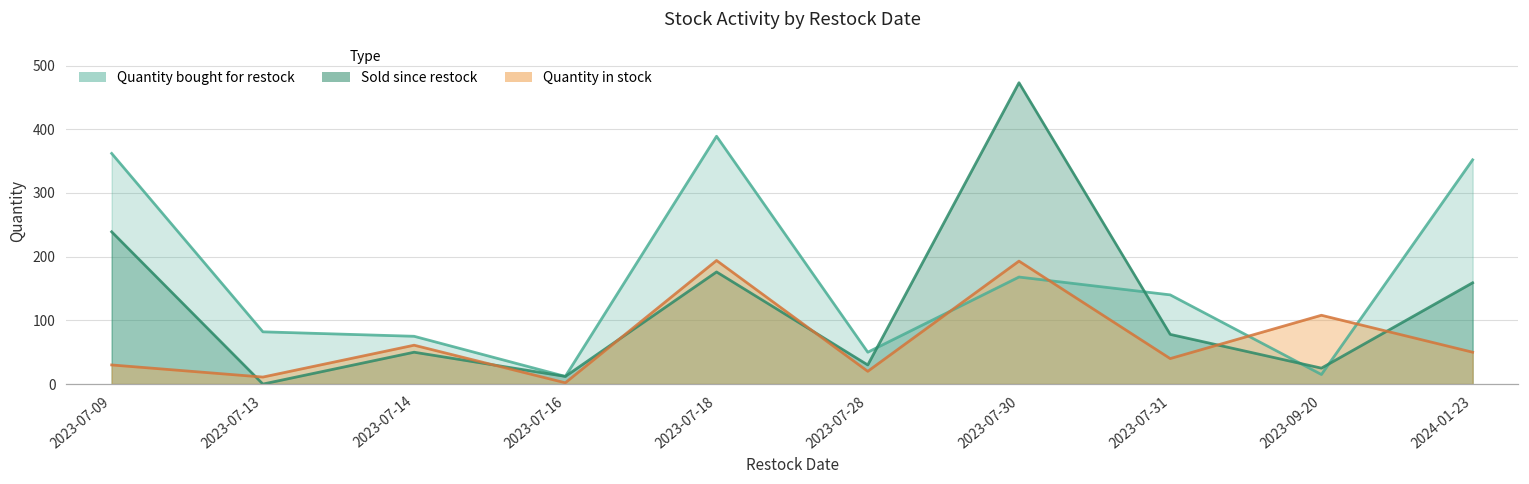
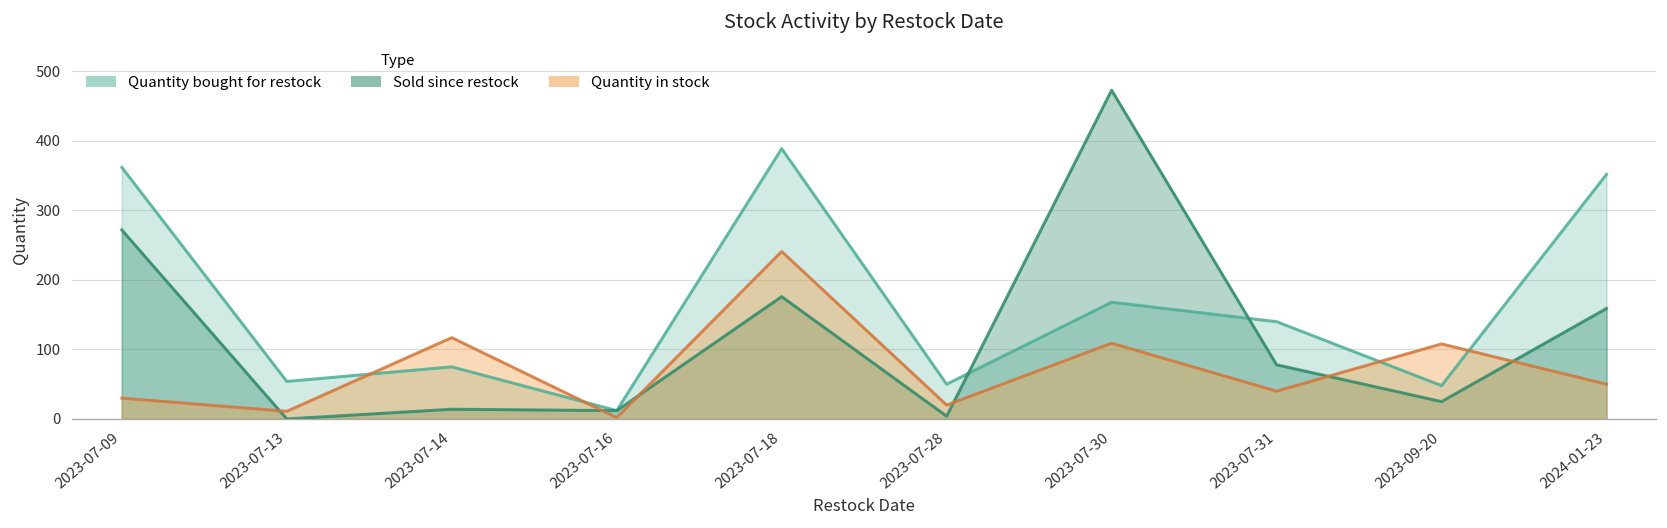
  {
    "Quantity bought for restock": {
      "2023-07-09": 360,
-     "2023-07-13": 80,
+     "2023-07-13": 50,
      "2023-07-14": 80,
      "2023-07-18": 390,
      "2023-07-28": 50,
      "2023-07-30": 170,
      "2023-07-31": 140,
-     "2023-09-20": 20,
+     "2023-09-20": 50,
      "2024-01-23": 350
    },
    "Sold since restock": {
-     "2023-07-09": 240,
+     "2023-07-09": 270,
      "2023-07-13": 0,
-     "2023-07-14": 50,
+     "2023-07-14": 10,
      "2023-07-18": 180,
-     "2023-07-28": 30,
+     "2023-07-28": 0,
      "2023-07-30": 470,
      "2023-07-31": 80,
      "2023-09-20": 30,
      "2024-01-23": 160
    },
    "Quantity in stock": {
      "2023-07-09": 30,
      "2023-07-13": 10,
-     "2023-07-14": 60,
+     "2023-07-14": 120,
      "2023-07-16": 0,
-     "2023-07-18": 190,
+     "2023-07-18": 240,
      "2023-07-28": 20,
-     "2023-07-30": 190,
+     "2023-07-30": 110,
      "2023-07-31": 40,
      "2023-09-20": 110,
      "2024-01-23": 50
    }
  }
